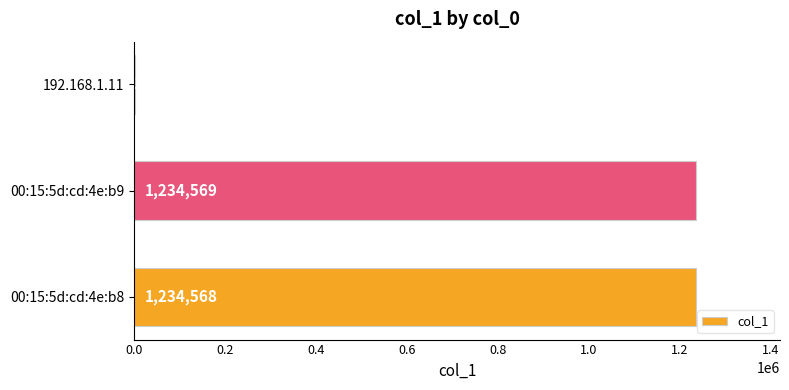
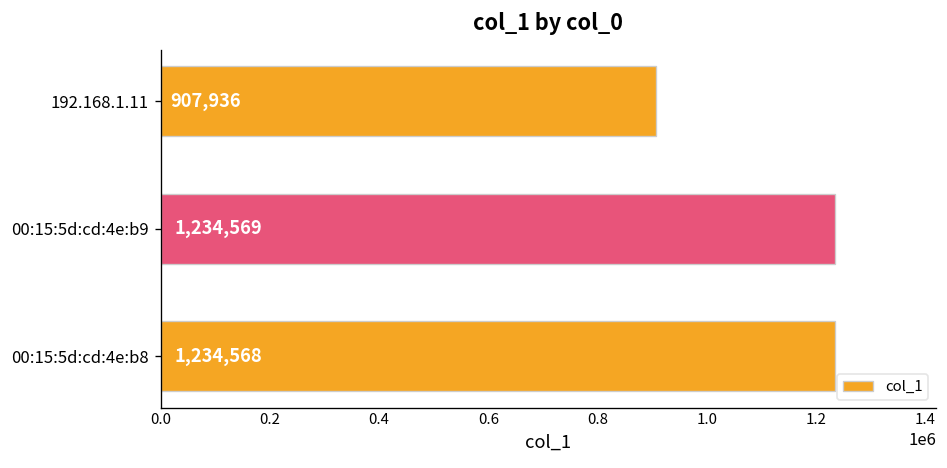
  {
-   "192.168.1.11": 0
+   "192.168.1.11": 910000
  }
